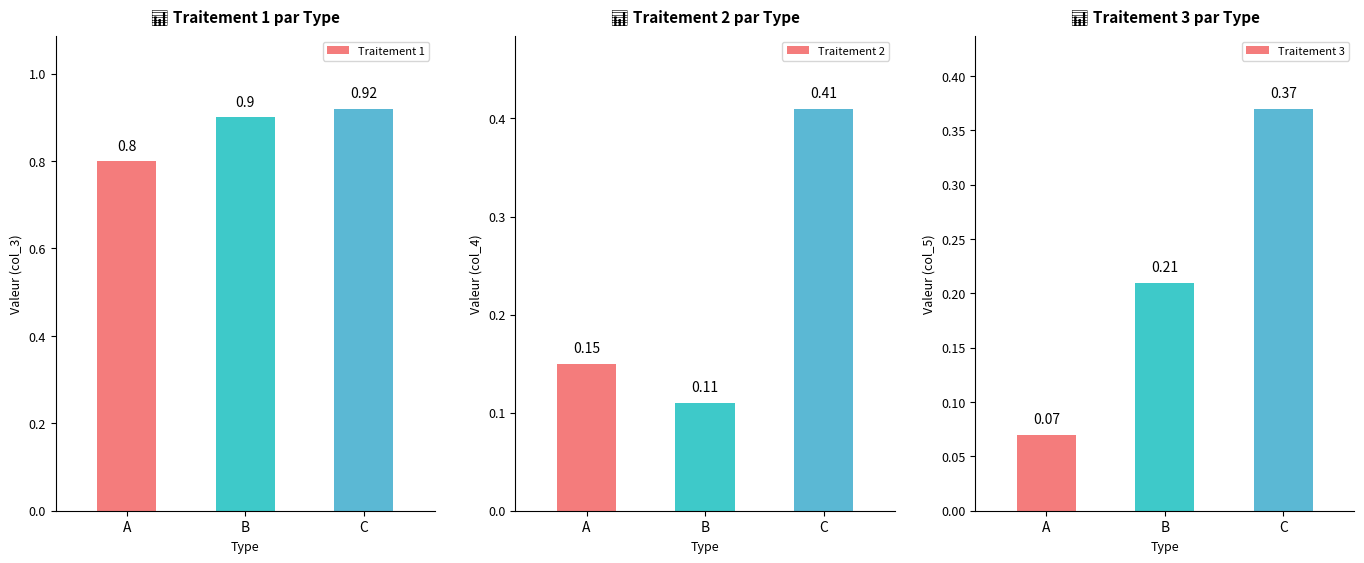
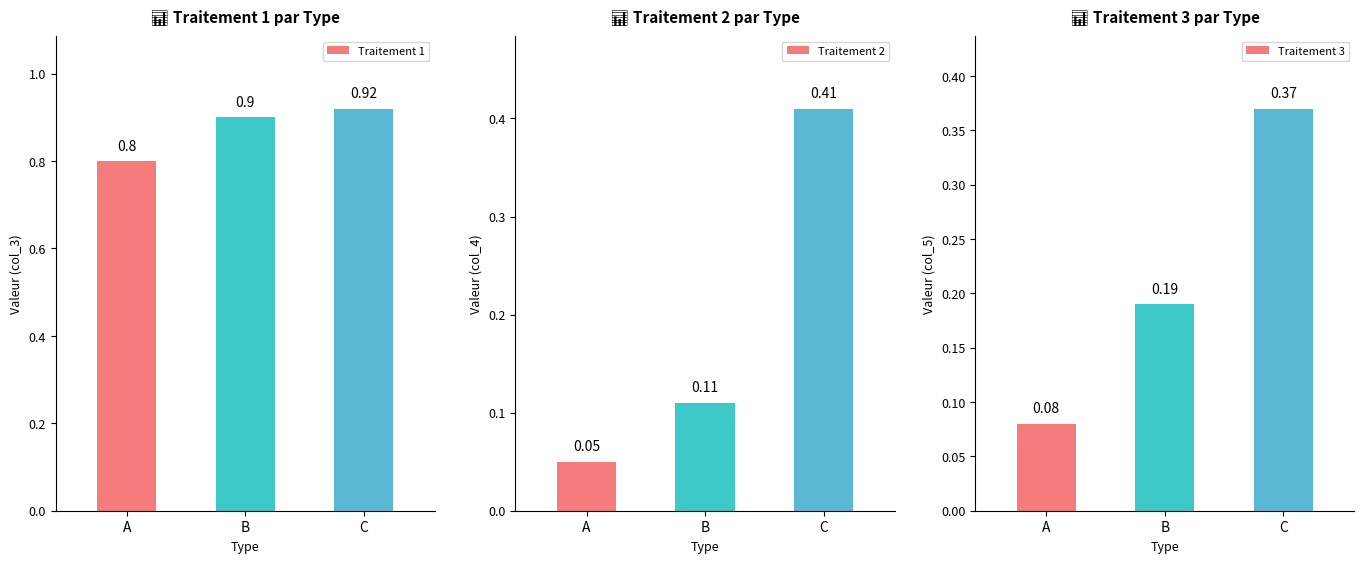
  {
    "📊 Traitement 1 par Type": {
      "A": 0.8,
      "B": 0.9,
      "C": 0.92
    },
    "📊 Traitement 2 par Type": {
-     "A": 0.15,
+     "A": 0.05,
      "B": 0.11,
      "C": 0.41
    },
    "📊 Traitement 3 par Type": {
-     "A": 0.07,
-     "B": 0.21,
+     "A": 0.08,
+     "B": 0.19,
      "C": 0.37
    }
  }
